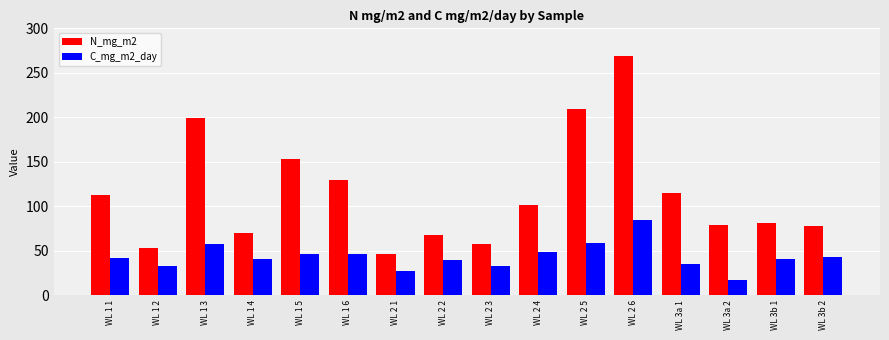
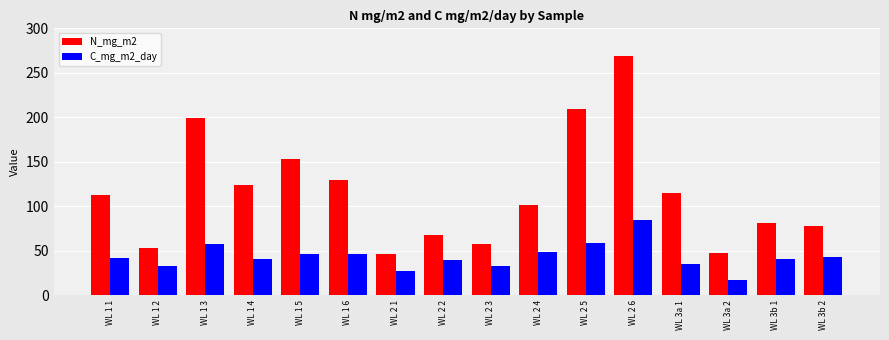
  {
    "N_mg_m2": {
      "WL 1 1": 110,
      "WL 1 2": 50,
      "WL 1 3": 200,
-     "WL 1 4": 70,
+     "WL 1 4": 120,
      "WL 1 5": 150,
      "WL 1 6": 130,
      "WL 2 1": 50,
      "WL 2 2": 70,
      "WL 2 3": 60,
      "WL 2 4": 100,
      "WL 2 5": 210,
      "WL 2 6": 270,
      "WL 3a 1": 110,
-     "WL 3a 2": 80,
+     "WL 3a 2": 50,
      "WL 3b 1": 80,
      "WL 3b 2": 80
    },
    "C_mg_m2_day": {
      "WL 1 1": 40,
      "WL 1 2": 30,
      "WL 1 3": 60,
      "WL 1 4": 40,
      "WL 1 5": 50,
      "WL 1 6": 50,
      "WL 2 1": 30,
      "WL 2 2": 40,
      "WL 2 3": 30,
      "WL 2 4": 50,
      "WL 2 5": 60,
      "WL 2 6": 80,
      "WL 3a 1": 30,
      "WL 3a 2": 20,
      "WL 3b 1": 40,
      "WL 3b 2": 40
    }
  }
